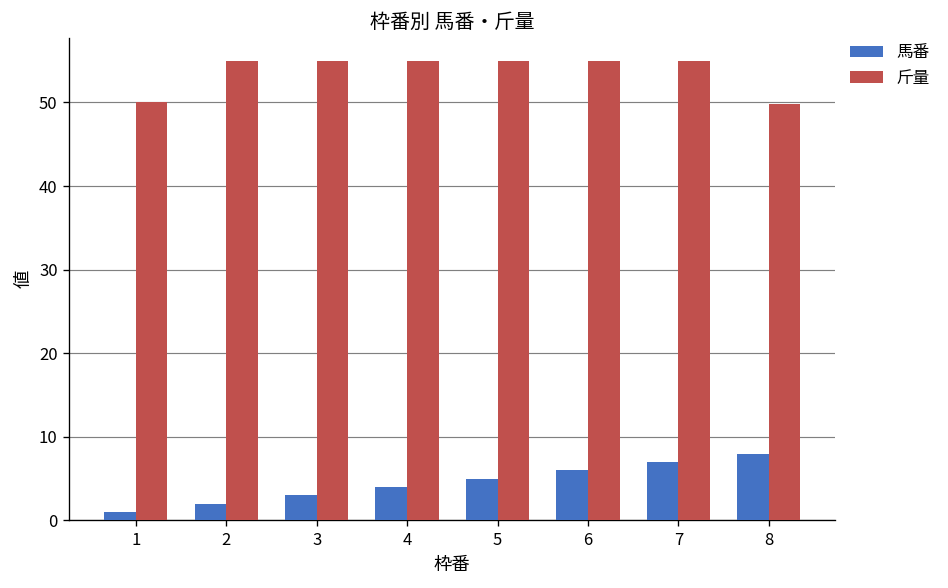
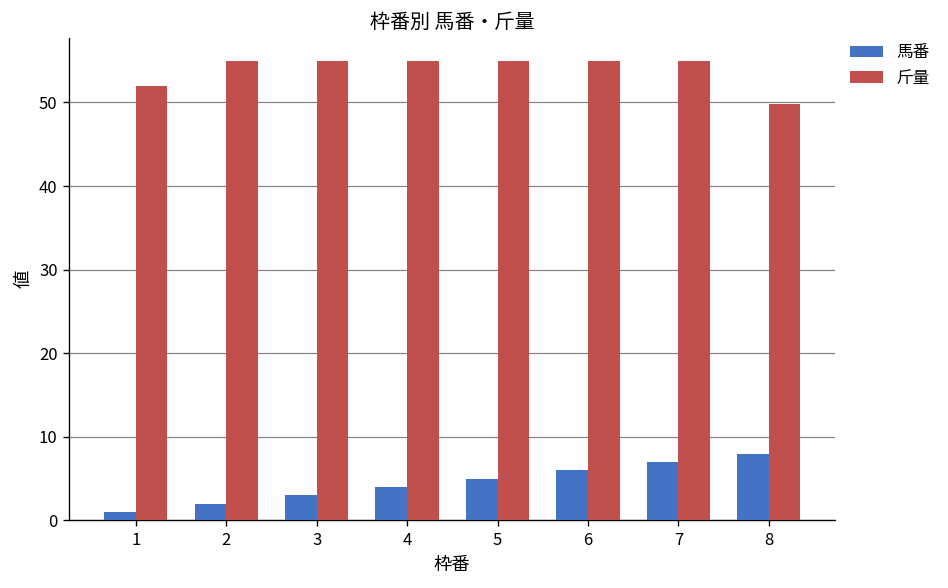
  {
    "馬番": {
      "1": 1,
      "2": 2,
      "3": 3,
      "4": 4,
      "5": 5,
      "6": 6,
      "7": 7,
      "8": 8
    },
    "斤量": {
-     "1": 50,
+     "1": 52,
      "2": 55,
      "3": 55,
      "4": 55,
      "5": 55,
      "6": 55,
      "7": 55,
      "8": 50
    }
  }
